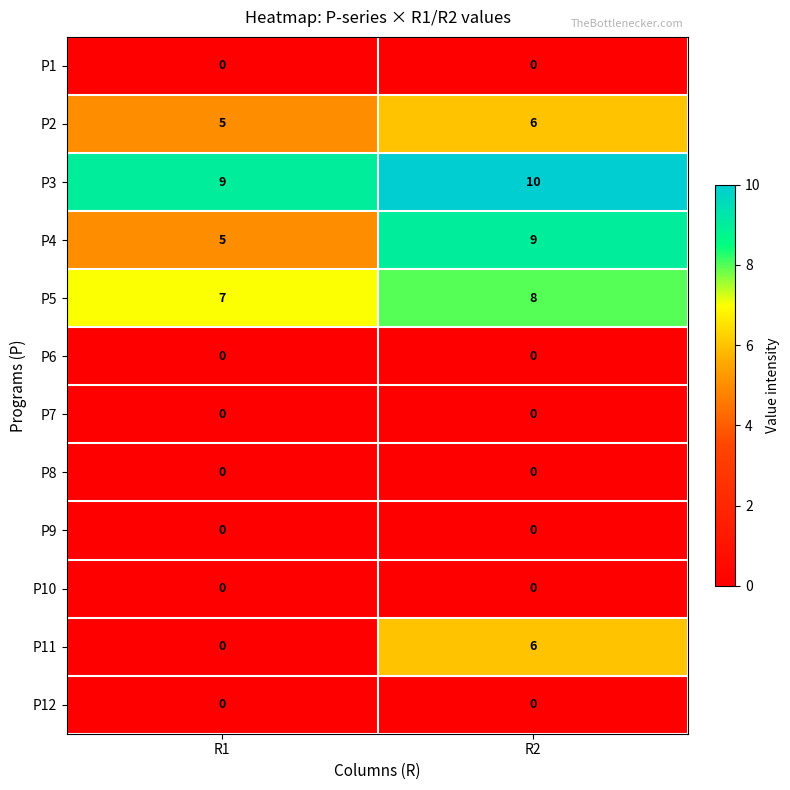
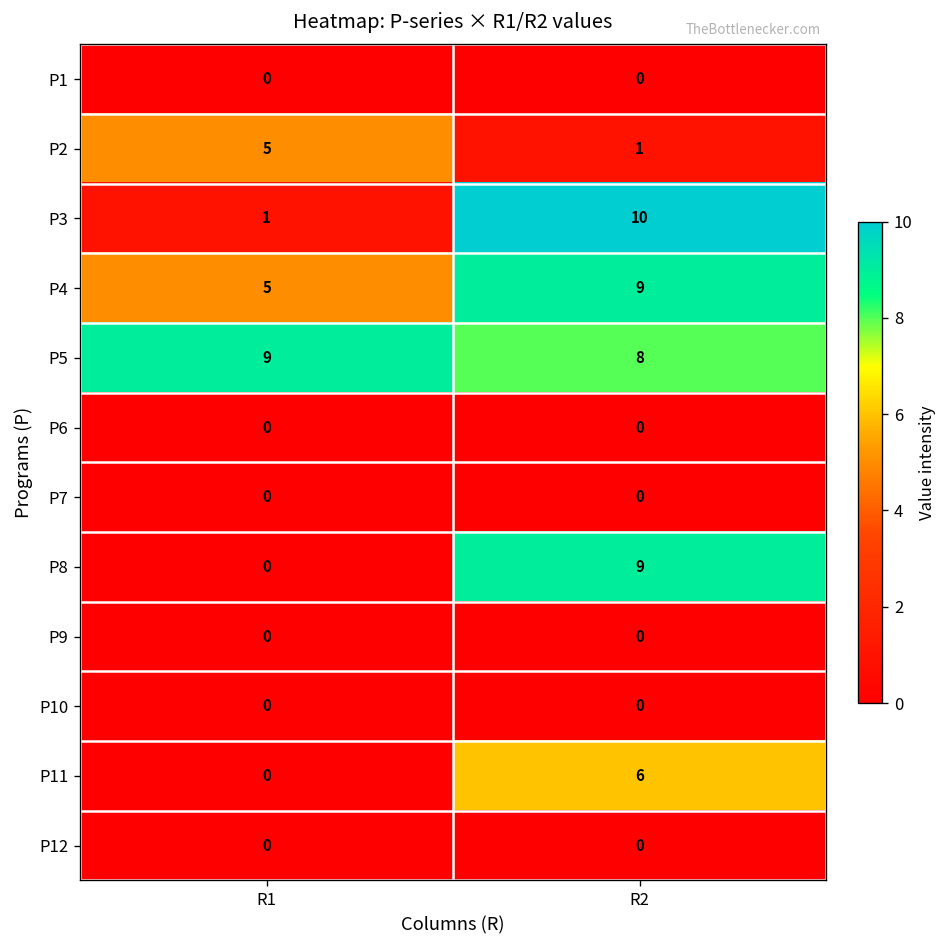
  {
    "P1": {
      "R1": 0,
      "R2": 0
    },
    "P2": {
      "R1": 5,
-     "R2": 6
+     "R2": 1
    },
    "P3": {
-     "R1": 9,
+     "R1": 1,
      "R2": 10
    },
    "P4": {
      "R1": 5,
      "R2": 9
    },
    "P5": {
-     "R1": 7,
+     "R1": 9,
      "R2": 8
    },
    "P6": {
      "R1": 0,
      "R2": 0
    },
    "P7": {
      "R1": 0,
      "R2": 0
    },
    "P8": {
      "R1": 0,
-     "R2": 0
+     "R2": 9
    },
    "P9": {
      "R1": 0,
      "R2": 0
    },
    "P10": {
      "R1": 0,
      "R2": 0
    },
    "P11": {
      "R1": 0,
      "R2": 6
    },
    "P12": {
      "R1": 0,
      "R2": 0
    }
  }
